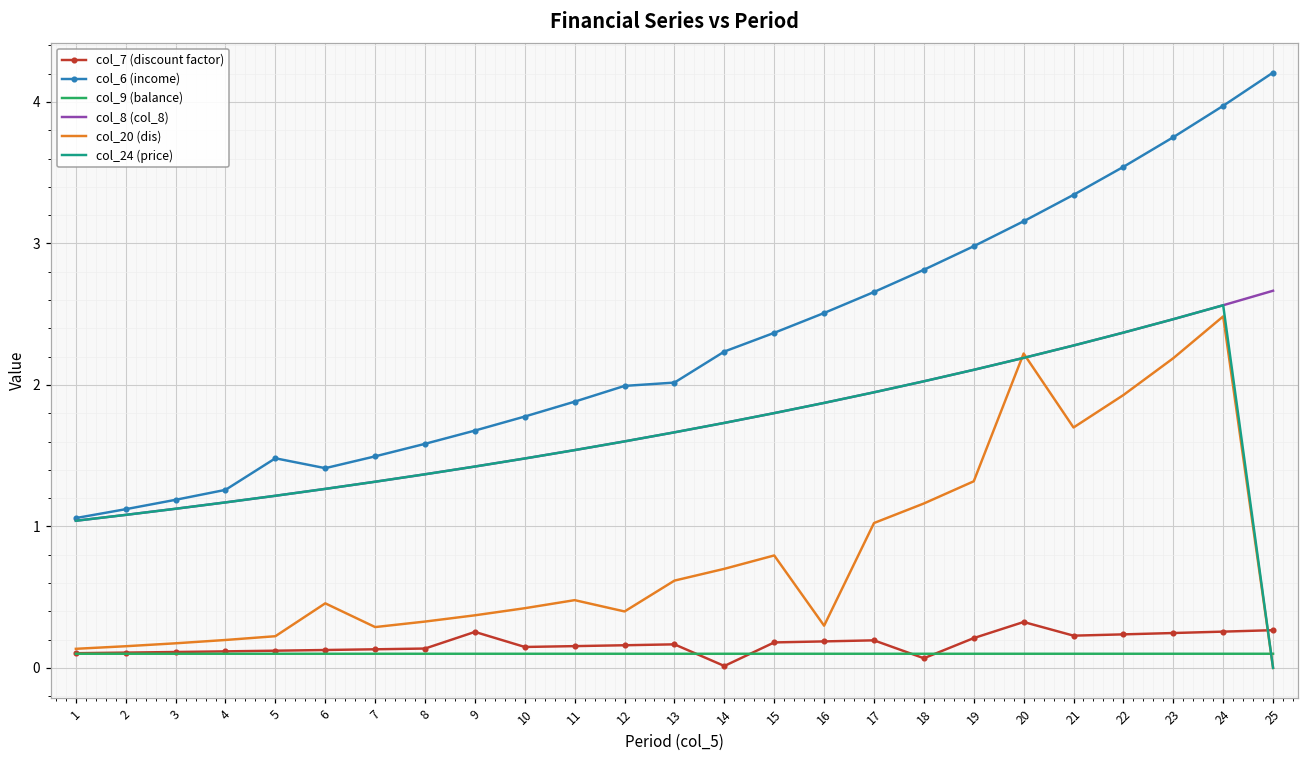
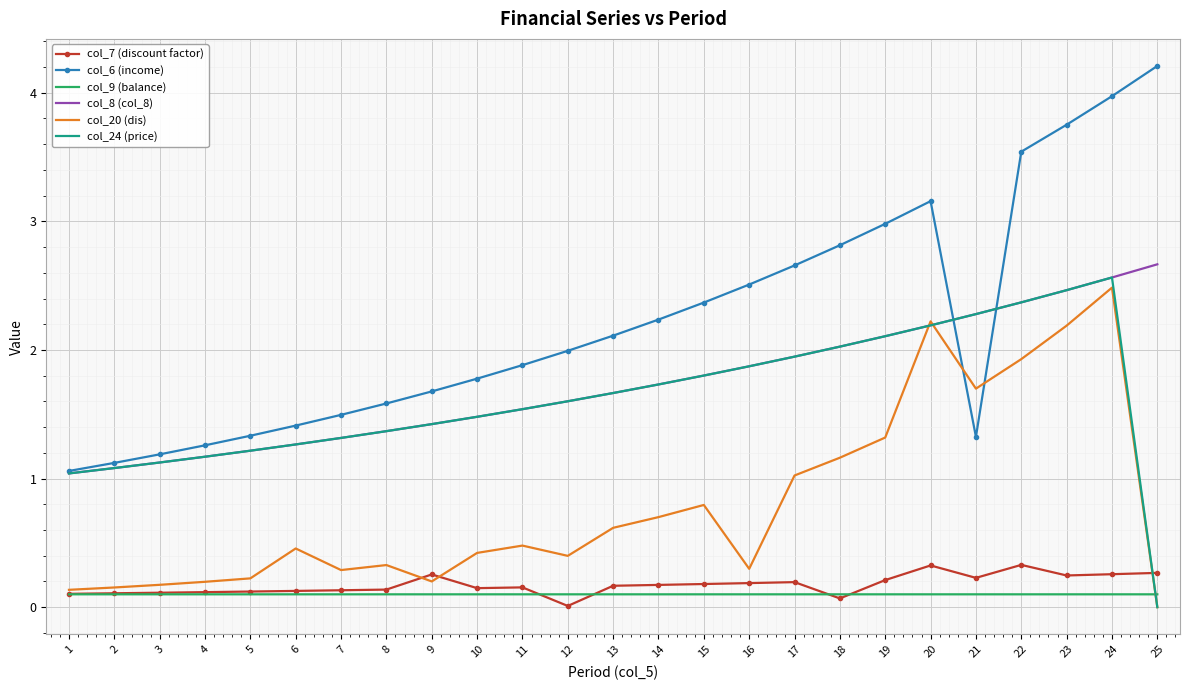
  {
    "col_7 (discount factor)": {
      "5": 0.12,
      "6": 0.13,
      "7": 0.13,
      "8": 0.14,
      "9": 0.25,
      "10": 0.15,
      "11": 0.15,
-     "12": 0.16,
+     "12": 0.01,
      "13": 0.17,
-     "14": 0.01,
+     "14": 0.17,
      "15": 0.18,
      "16": 0.19,
      "17": 0.19,
      "18": 0.07,
      "19": 0.21,
      "20": 0.32,
      "21": 0.23,
-     "22": 0.24,
+     "22": 0.33,
      "23": 0.25,
      "24": 0.26,
      "25": 0.27
    },
    "col_6 (income)": {
      "2": 1.12,
      "3": 1.19,
      "4": 1.26,
-     "5": 1.48,
+     "5": 1.33,
      "6": 1.41,
      "7": 1.50,
      "8": 1.58,
      "9": 1.68,
      "10": 1.78,
      "11": 1.88,
      "12": 1.99,
-     "13": 2.02,
+     "13": 2.11,
      "14": 2.24,
      "15": 2.37,
      "16": 2.51,
      "17": 2.66,
      "18": 2.81,
      "19": 2.98,
      "20": 3.16,
-     "21": 3.34,
+     "21": 1.32,
      "22": 3.54,
      "23": 3.75,
      "24": 3.97,
      "25": 4.21
    },
    "col_8 (col_8)": {
      "25": 2.67
    },
    "col_20 (dis)": {
      "1": 0.14,
      "2": 0.15,
      "3": 0.17,
      "4": 0.20,
      "5": 0.22,
      "6": 0.46,
      "7": 0.29,
      "8": 0.33,
-     "9": 0.37,
+     "9": 0.20,
      "10": 0.42,
      "11": 0.48,
      "12": 0.40,
      "13": 0.62,
      "14": 0.70,
      "15": 0.79,
      "16": 0.30,
      "17": 1.02,
      "18": 1.16,
      "19": 1.32,
      "20": 2.22,
      "21": 1.70,
      "22": 1.93,
      "23": 2.19,
      "24": 2.48
    }
  }
